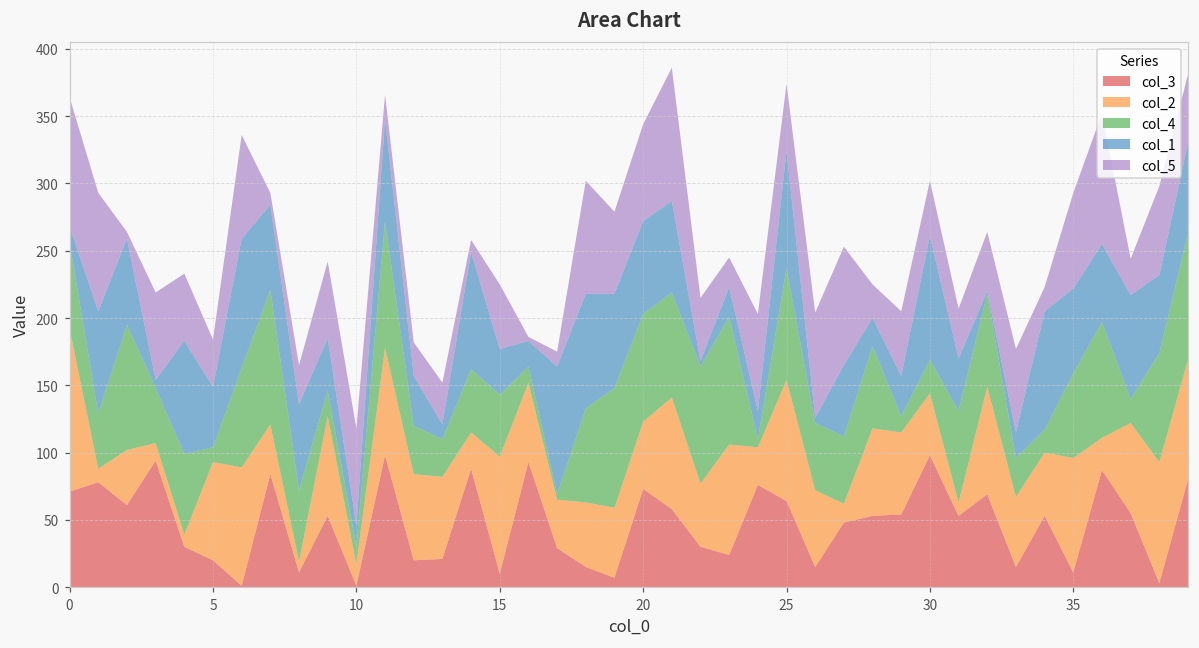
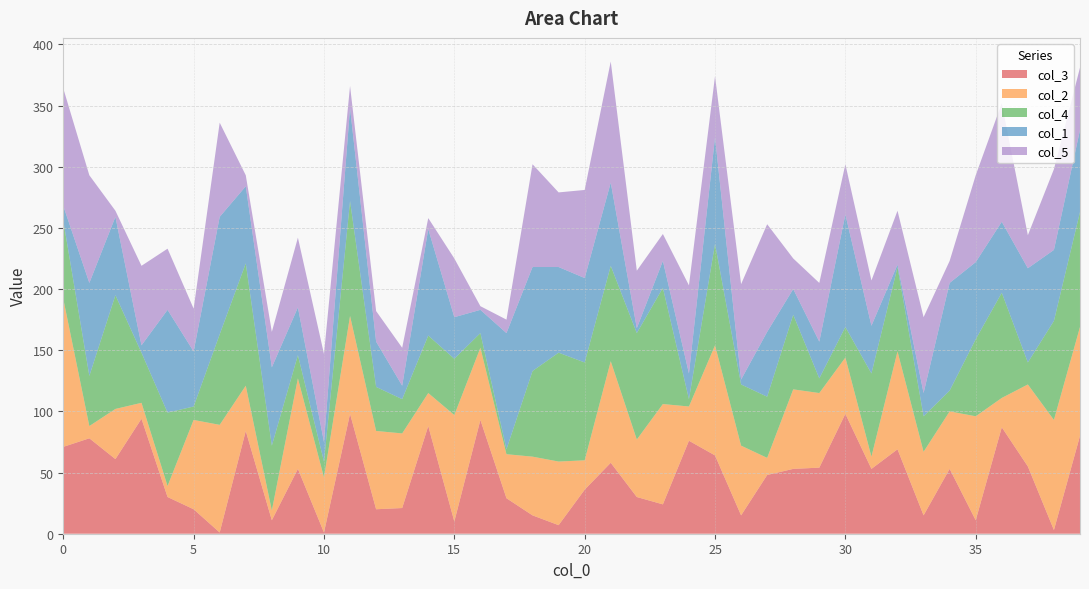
  {
    "col_3": {
      "0": 71,
      "5": 20,
      "15": 10,
-     "20": 73,
+     "20": 36,
      "25": 64,
      "30": 98,
      "35": 11
    },
    "col_2": {
      "0": 121,
      "5": 73,
-     "10": 16,
+     "10": 45,
      "15": 87,
-     "20": 50,
+     "20": 24,
      "25": 90,
      "30": 46,
      "35": 85
    },
    "col_4": {
      "0": 64,
      "5": 11,
      "10": 13,
      "15": 46,
      "20": 80,
      "25": 83,
      "30": 25,
      "35": 63
    },
    "col_1": {
      "0": 12,
      "5": 45,
      "10": 16,
      "15": 34,
      "20": 69,
      "25": 87,
      "30": 92,
      "35": 63
    },
    "col_5": {
      "0": 96,
      "5": 35,
      "10": 72,
      "15": 48,
      "20": 72,
      "25": 50,
      "30": 41,
      "35": 71
    }
  }
